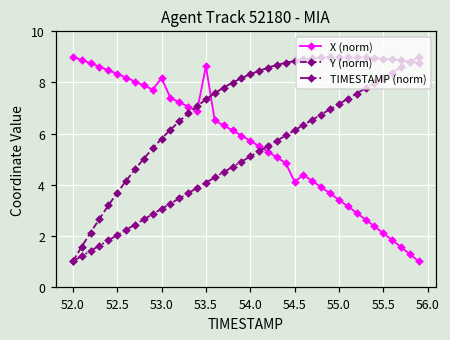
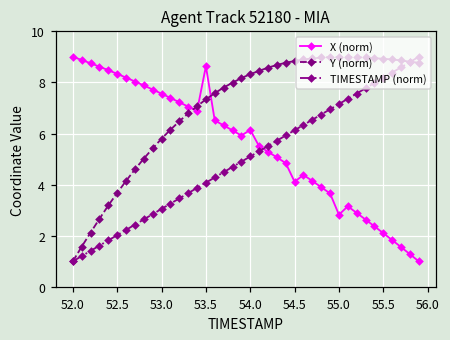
  {
    "X (norm)": {
      "52.0": 9.0,
      "52.5": 8.3,
-     "53.0": 8.2,
+     "53.0": 7.6,
      "53.5": 8.6,
-     "54.0": 5.7,
+     "54.0": 6.1,
      "54.5": 4.1,
-     "55.0": 3.4,
+     "55.0": 2.8,
      "55.5": 2.1
    }
  }
